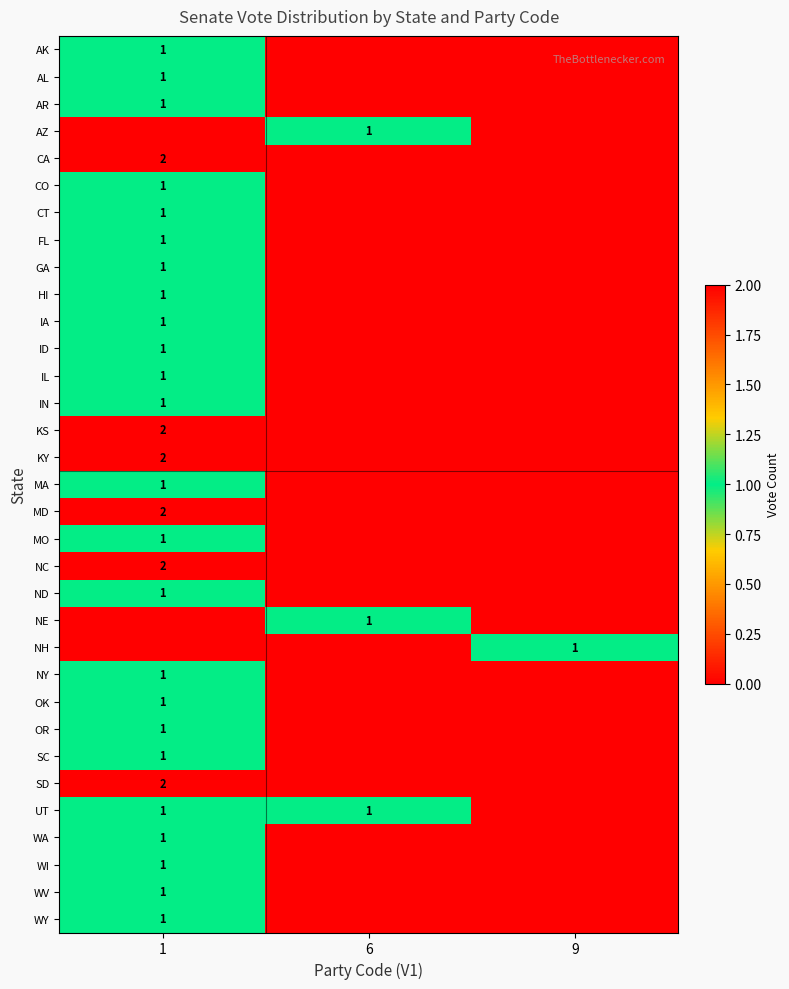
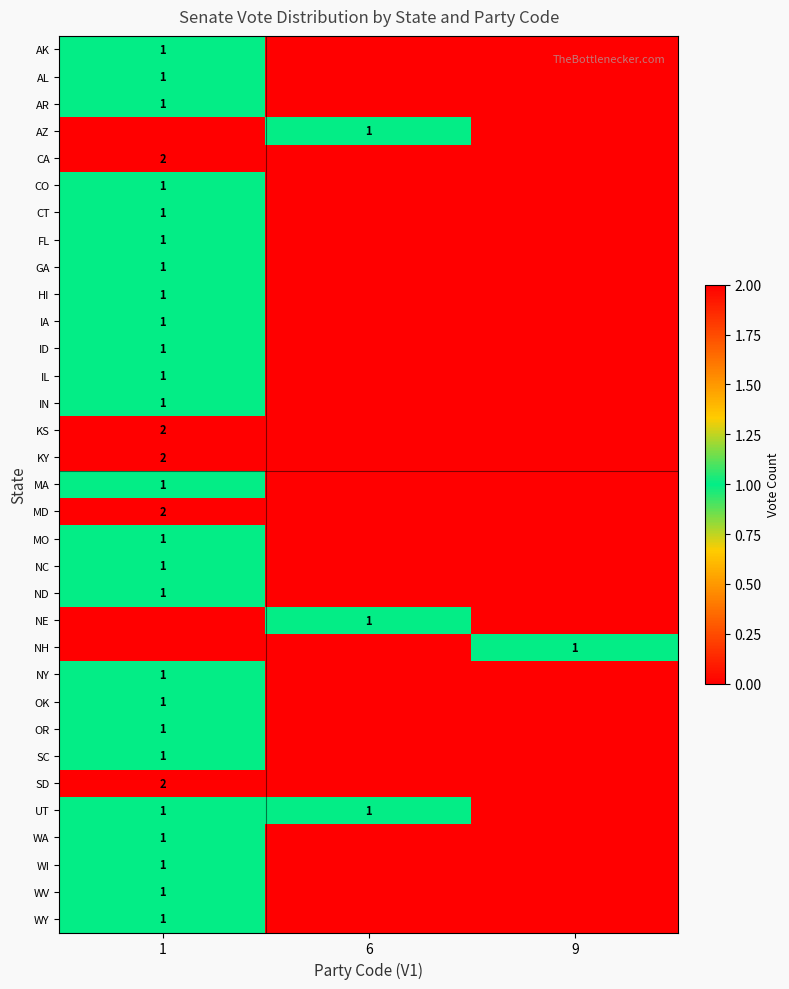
  {
    "AK": {
      "1": 1
    },
    "AL": {
      "1": 1
    },
    "AR": {
      "1": 1
    },
    "AZ": {
      "6": 1
    },
    "CA": {
      "1": 2
    },
    "CO": {
      "1": 1
    },
    "CT": {
      "1": 1
    },
    "FL": {
      "1": 1
    },
    "GA": {
      "1": 1
    },
    "HI": {
      "1": 1
    },
    "IA": {
      "1": 1
    },
    "ID": {
      "1": 1
    },
    "IL": {
      "1": 1
    },
    "IN": {
      "1": 1
    },
    "KS": {
      "1": 2
    },
    "KY": {
      "1": 2
    },
    "MA": {
      "1": 1
    },
    "MD": {
      "1": 2
    },
    "MO": {
      "1": 1
    },
    "NC": {
-     "1": 2
+     "1": 1
    },
    "ND": {
      "1": 1
    },
    "NE": {
      "6": 1
    },
    "NH": {
      "9": 1
    },
    "NY": {
      "1": 1
    },
    "OK": {
      "1": 1
    },
    "OR": {
      "1": 1
    },
    "SC": {
      "1": 1
    },
    "SD": {
      "1": 2
    },
    "UT": {
      "1": 1,
      "6": 1
    },
    "WA": {
      "1": 1
    },
    "WI": {
      "1": 1
    },
    "WV": {
      "1": 1
    },
    "WY": {
      "1": 1
    }
  }
